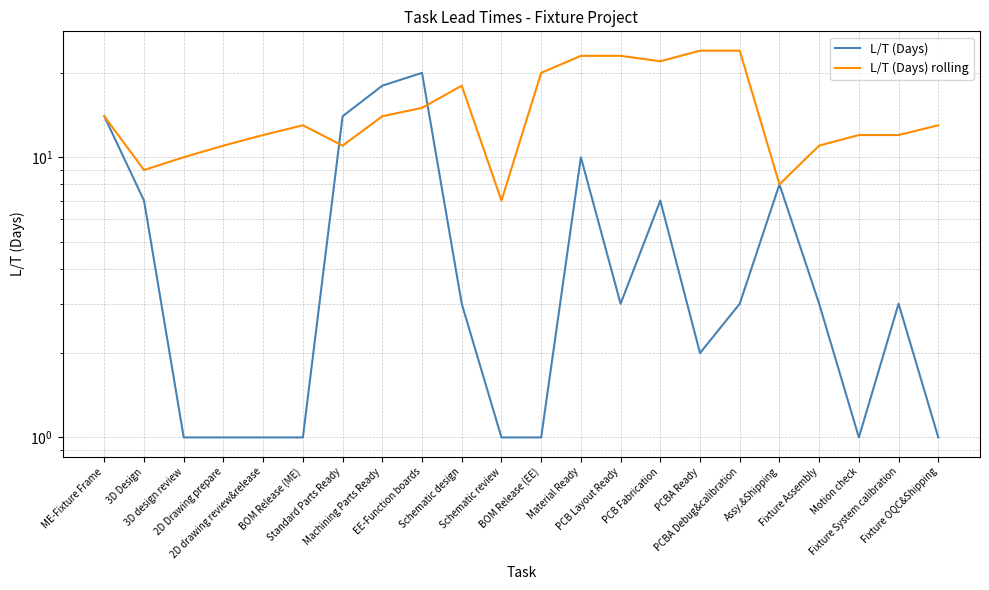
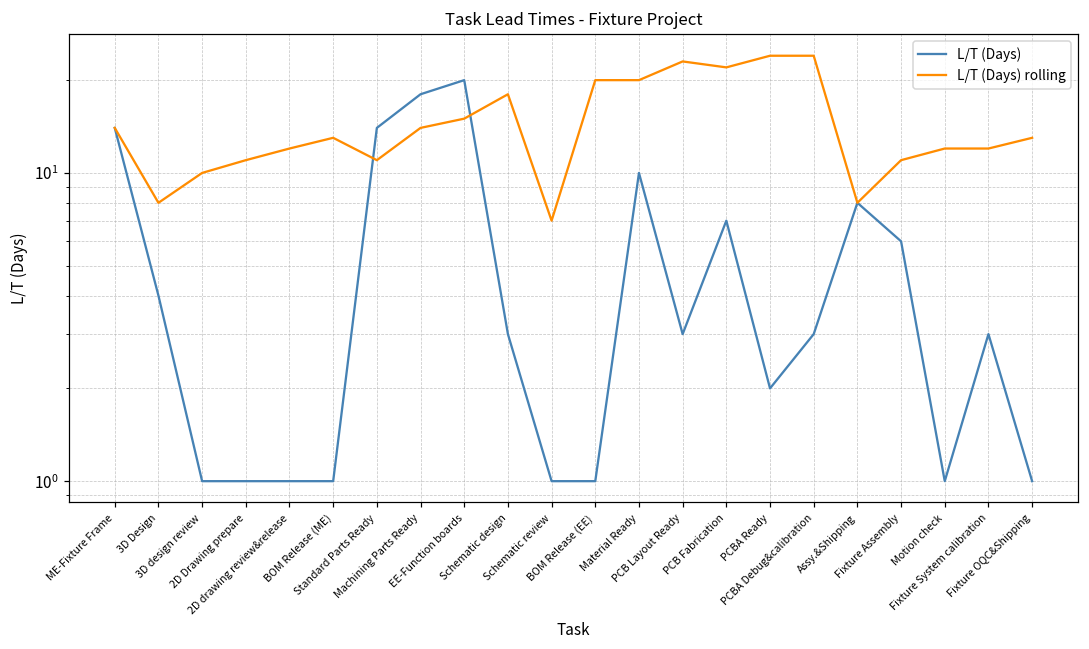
  {
    "L/T (Days)": {
-     "3D Design": 7,
+     "3D Design": 4,
      "3D design review": 1,
      "2D Drawing prepare": 1,
      "2D drawing review&release": 1,
      "BOM Release (ME)": 1,
      "Standard Parts Ready": 14,
      "Machining Parts Ready": 18,
      "EE-Function boards": 20,
      "Schematic design": 3,
      "Schematic review": 1,
      "BOM Release (EE)": 1,
      "Material Ready": 10,
      "PCB Layout Ready": 3,
      "PCB Fabrication": 7,
      "PCBA Ready": 2,
      "PCBA Debug&calibration": 3,
-     "Fixture Assembly": 3,
+     "Fixture Assembly": 6,
      "Motion check": 1,
      "Fixture System calibration": 3,
      "Fixture OQC&Shipping": 1
    },
    "L/T (Days) rolling": {
-     "3D Design": 9,
+     "3D Design": 8,
      "3D design review": 10,
      "2D Drawing prepare": 11,
      "2D drawing review&release": 12,
      "BOM Release (ME)": 13,
      "Standard Parts Ready": 11,
      "Machining Parts Ready": 14,
      "EE-Function boards": 15,
      "Schematic design": 18,
      "Schematic review": 7,
      "BOM Release (EE)": 20,
-     "Material Ready": 23,
+     "Material Ready": 20,
      "PCB Layout Ready": 23,
      "PCB Fabrication": 22,
      "PCBA Ready": 24,
      "PCBA Debug&calibration": 24,
      "Fixture Assembly": 11,
      "Motion check": 12,
      "Fixture System calibration": 12,
      "Fixture OQC&Shipping": 13
    }
  }
